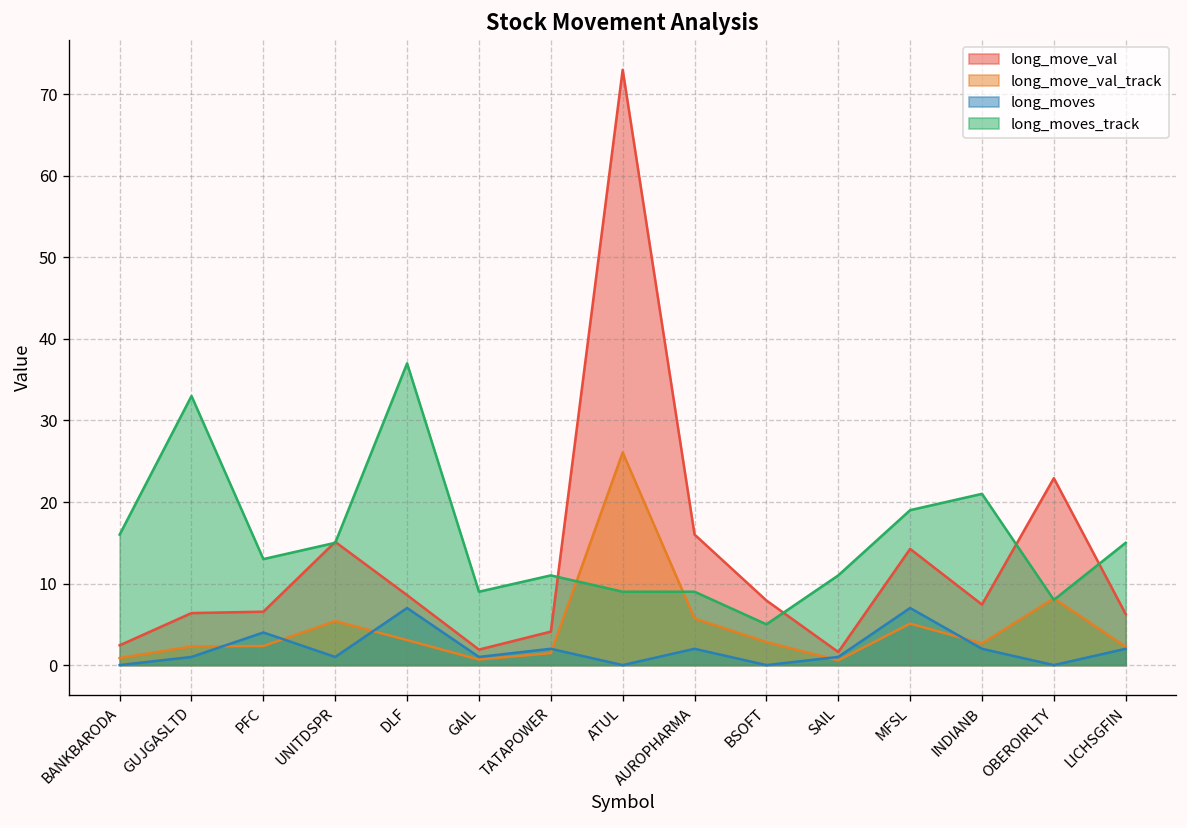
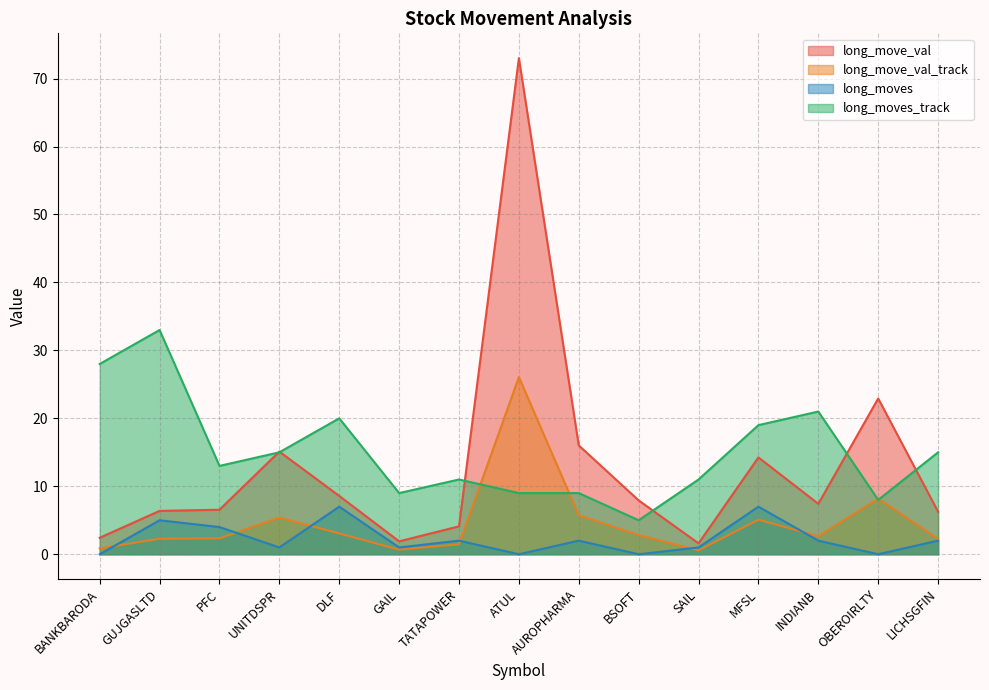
  {
    "long_moves": {
      "BANKBARODA": 0,
-     "GUJGASLTD": 1,
+     "GUJGASLTD": 5,
      "PFC": 4,
      "UNITDSPR": 1,
      "DLF": 7,
      "TATAPOWER": 2,
      "ATUL": 0,
      "AUROPHARMA": 2,
      "BSOFT": 0,
      "SAIL": 1,
      "MFSL": 7,
      "INDIANB": 2,
      "OBEROIRLTY": 0
    },
    "long_moves_track": {
-     "BANKBARODA": 16,
+     "BANKBARODA": 28,
      "GUJGASLTD": 33,
      "PFC": 13,
-     "DLF": 37,
+     "DLF": 20,
      "GAIL": 9,
      "TATAPOWER": 11,
      "ATUL": 9,
      "AUROPHARMA": 9,
      "BSOFT": 5,
      "SAIL": 11,
      "MFSL": 19,
      "INDIANB": 21,
      "LICHSGFIN": 15
    }
  }
